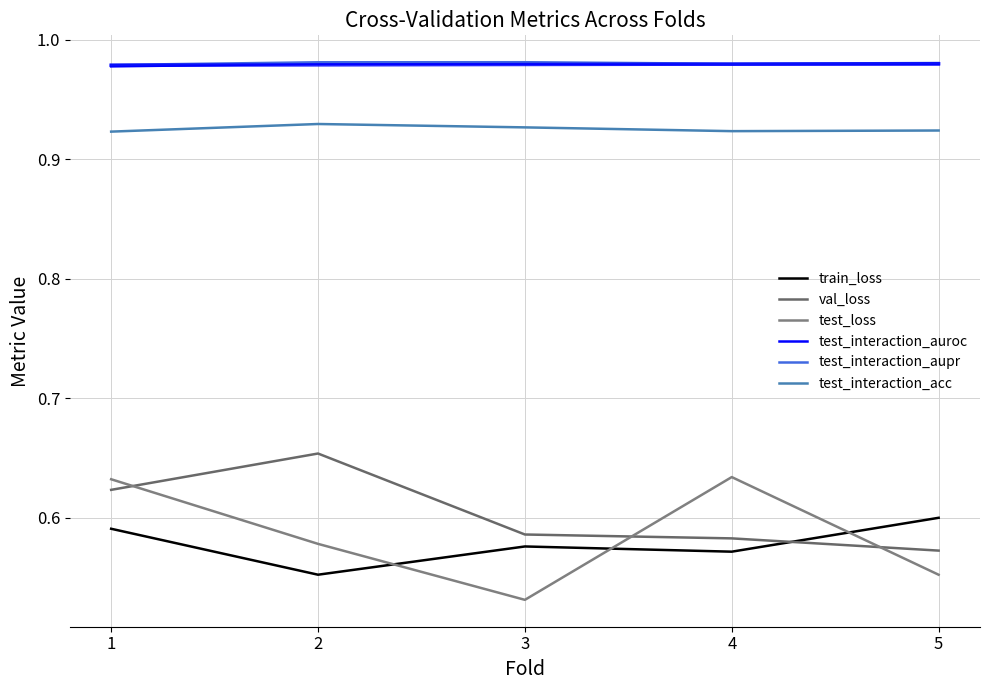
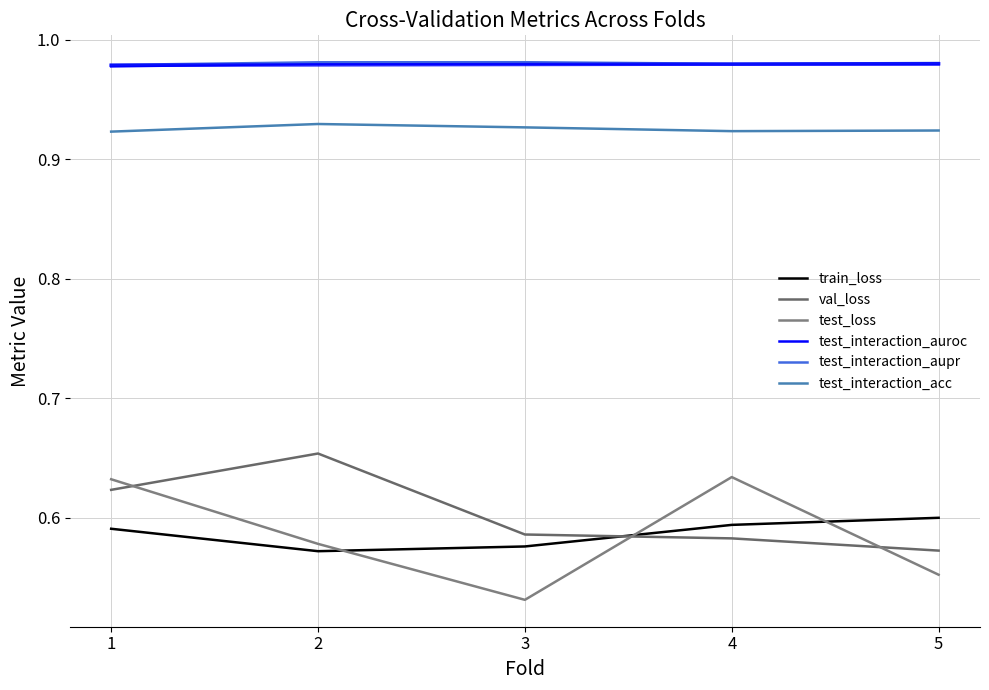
  {
    "train_loss": {
      "1": 0.591,
-     "2": 0.553,
+     "2": 0.572,
      "3": 0.576,
-     "4": 0.572,
+     "4": 0.594,
      "5": 0.600
    }
  }
